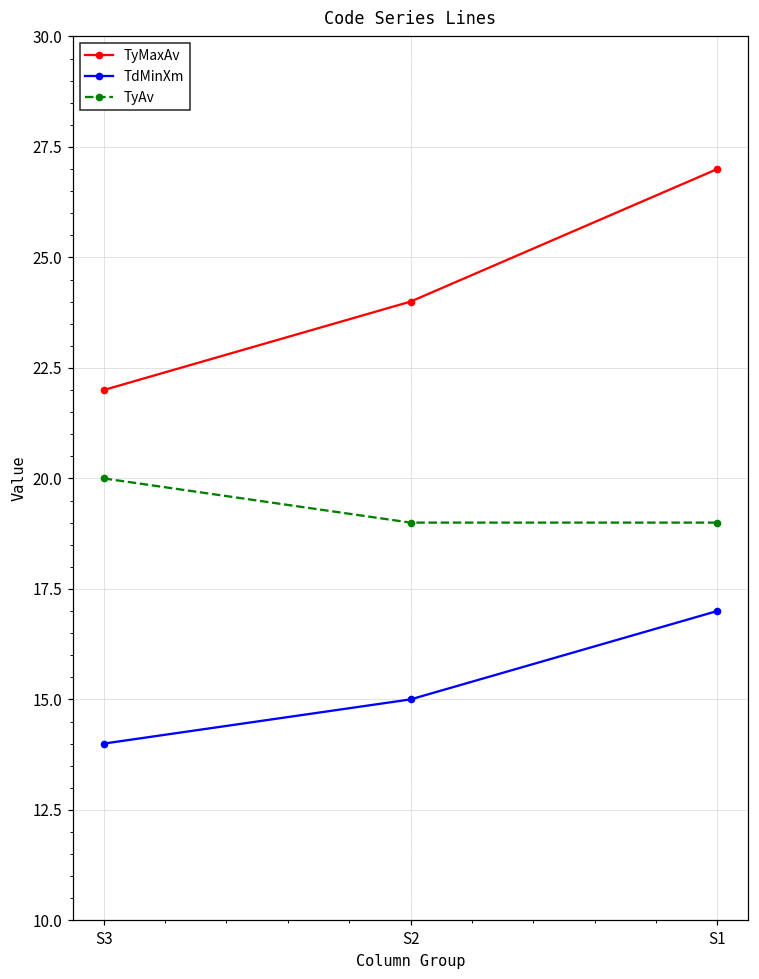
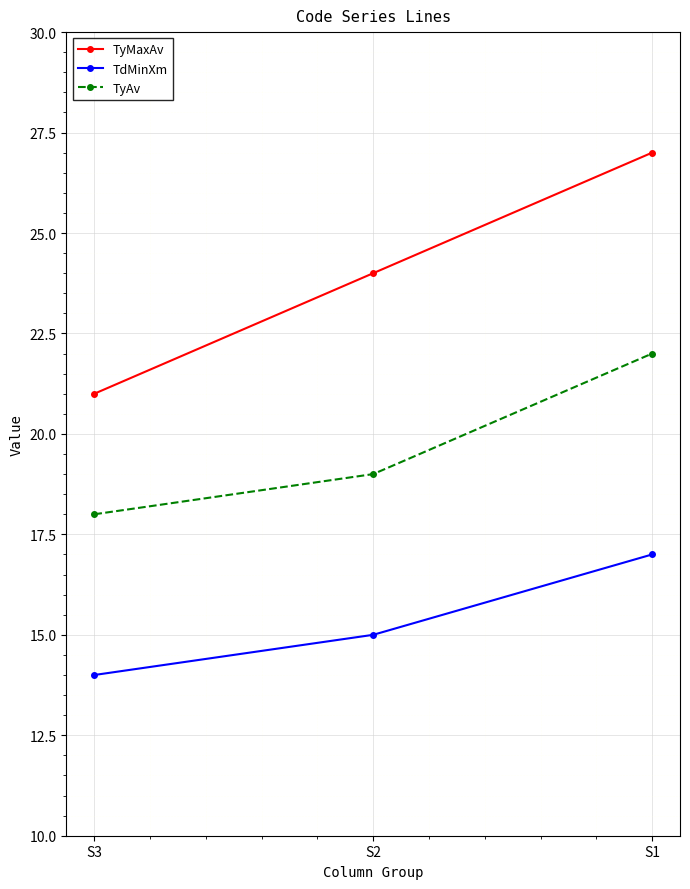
  {
    "TyMaxAv": {
-     "S3": 22,
+     "S3": 21,
      "S2": 24,
      "S1": 27
    },
    "TdMinXm": {
      "S3": 14,
      "S2": 15,
      "S1": 17
    },
    "TyAv": {
-     "S3": 20,
+     "S3": 18,
      "S2": 19,
-     "S1": 19
+     "S1": 22
    }
  }
